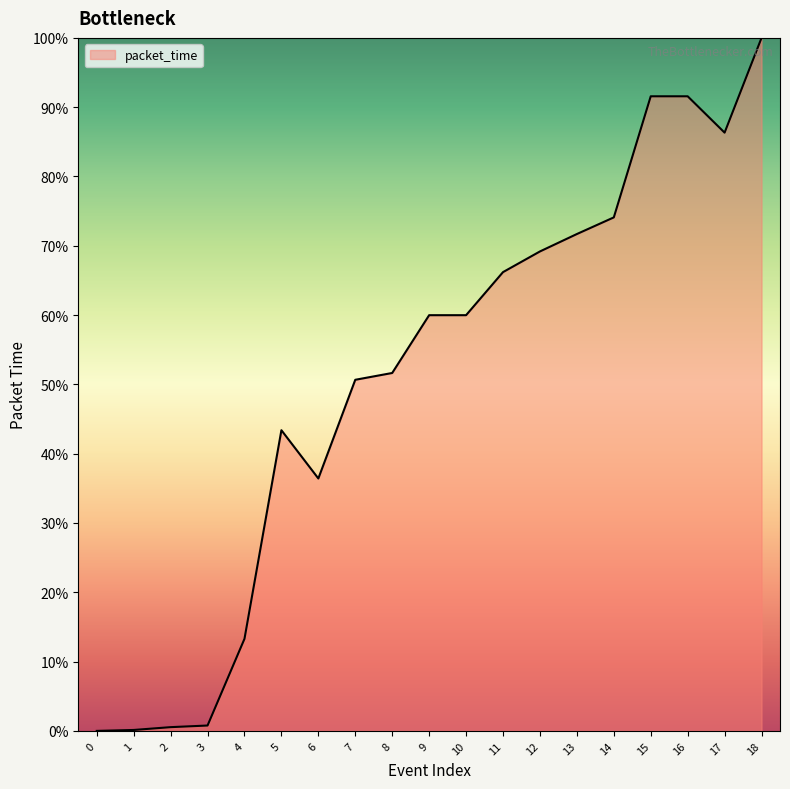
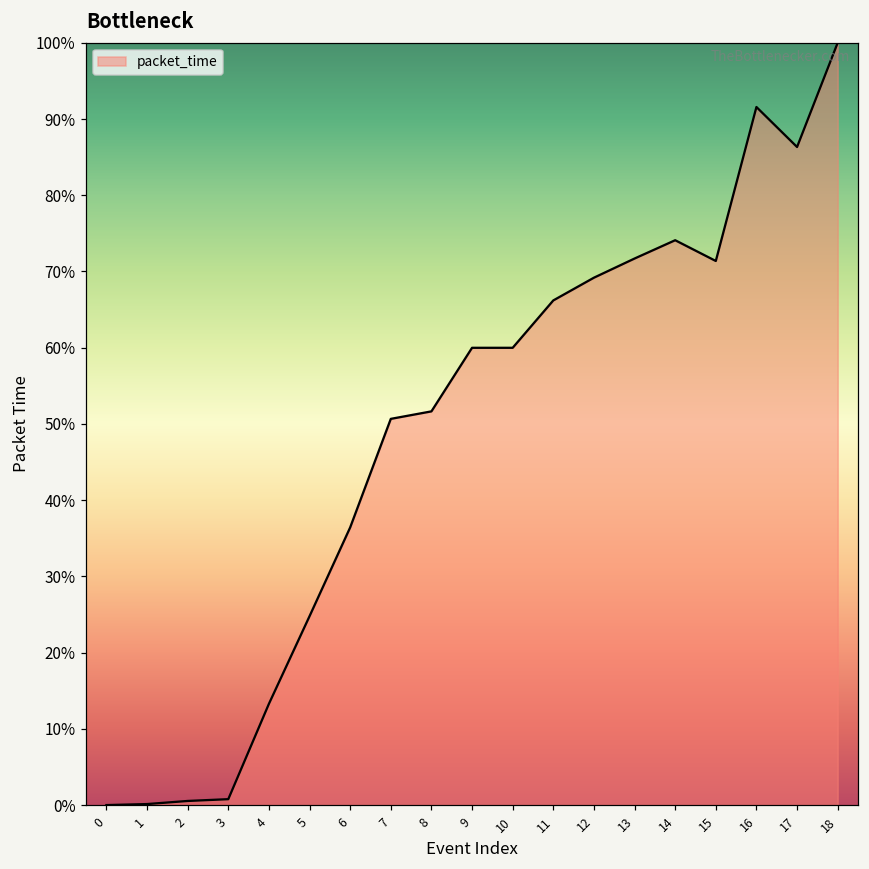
  {
    "0": "0%",
    "1": "0%",
    "2": "1%",
    "3": "1%",
    "4": "13%",
-   "5": "43%",
+   "5": "25%",
    "6": "36%",
    "7": "51%",
    "8": "52%",
    "9": "60%",
    "10": "60%",
    "11": "66%",
    "12": "69%",
    "13": "72%",
    "14": "74%",
-   "15": "92%",
+   "15": "71%",
    "16": "92%",
    "17": "86%",
    "18": "100%"
  }
